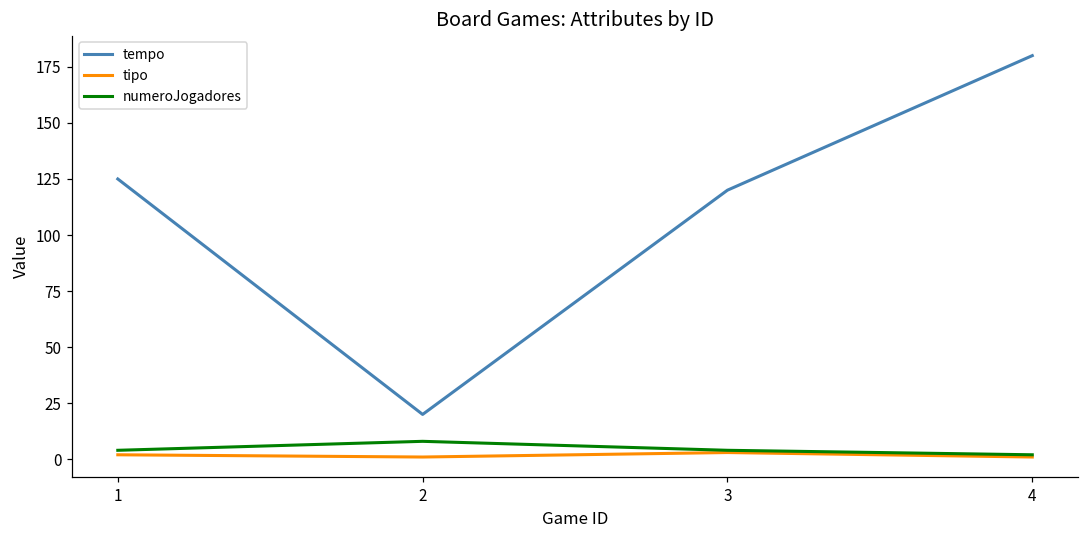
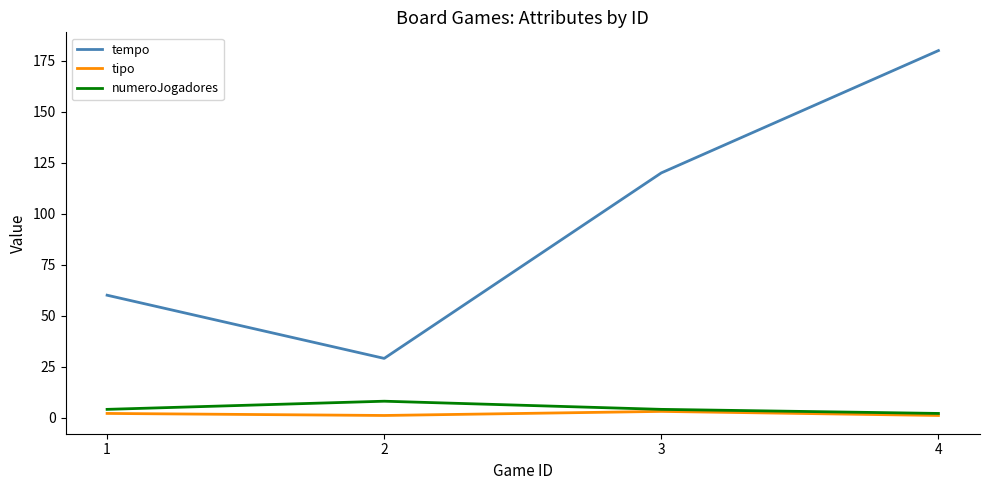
  {
    "tempo": {
-     "1": 125,
-     "2": 20,
+     "1": 60,
+     "2": 29,
      "3": 120,
      "4": 180
    },
    "tipo": {
      "1": 2,
      "2": 1
    },
    "numeroJogadores": {
      "1": 4,
      "2": 8
    }
  }
